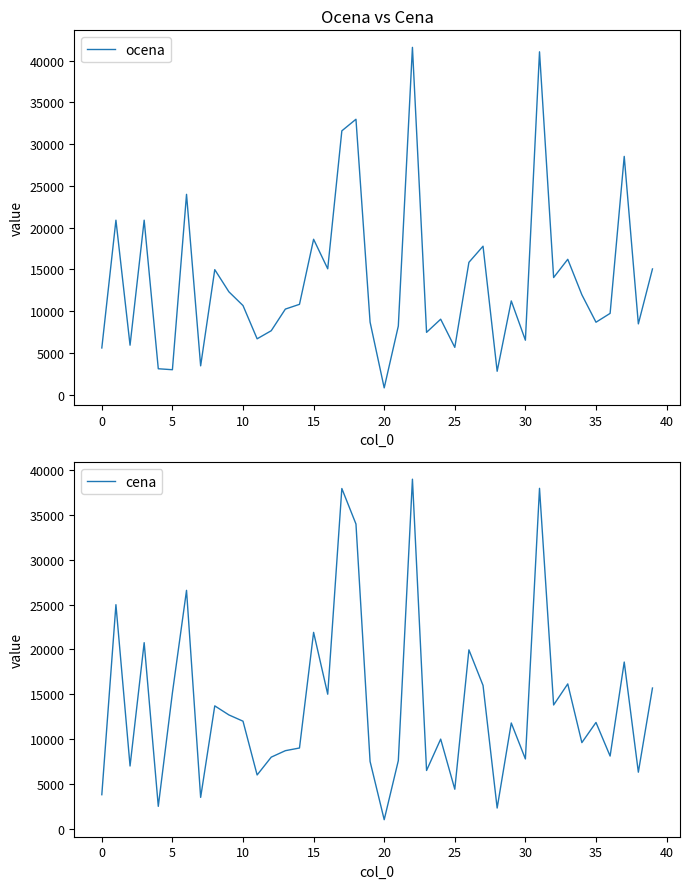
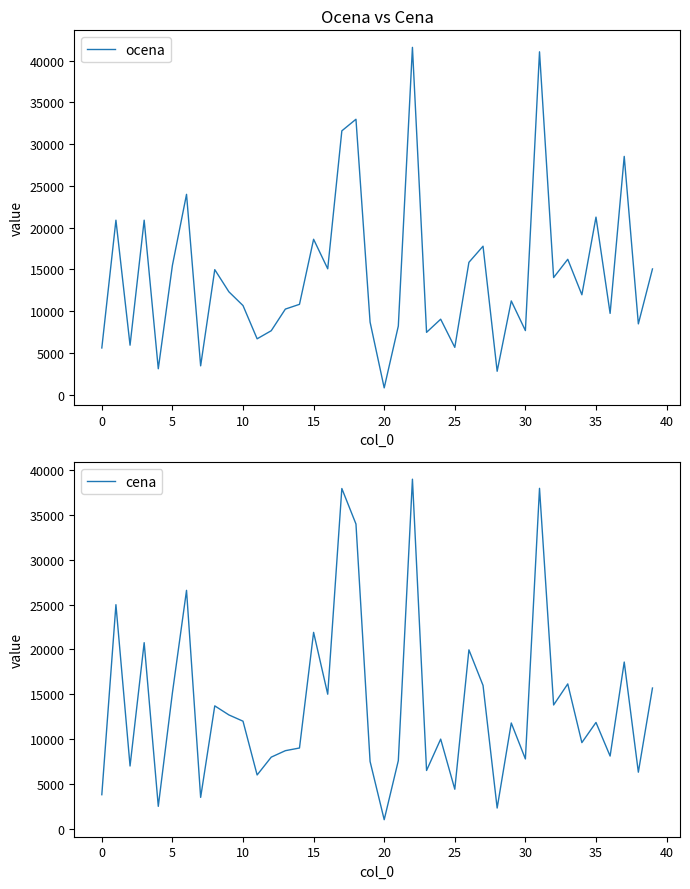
  {
    "Ocena vs Cena": {
      "0": 6000,
-     "5": 3000,
+     "5": 15000,
      "10": 11000,
      "15": 19000,
      "20": 1000,
      "25": 6000,
-     "30": 7000,
-     "35": 9000
+     "30": 8000,
+     "35": 21000
    }
  }
